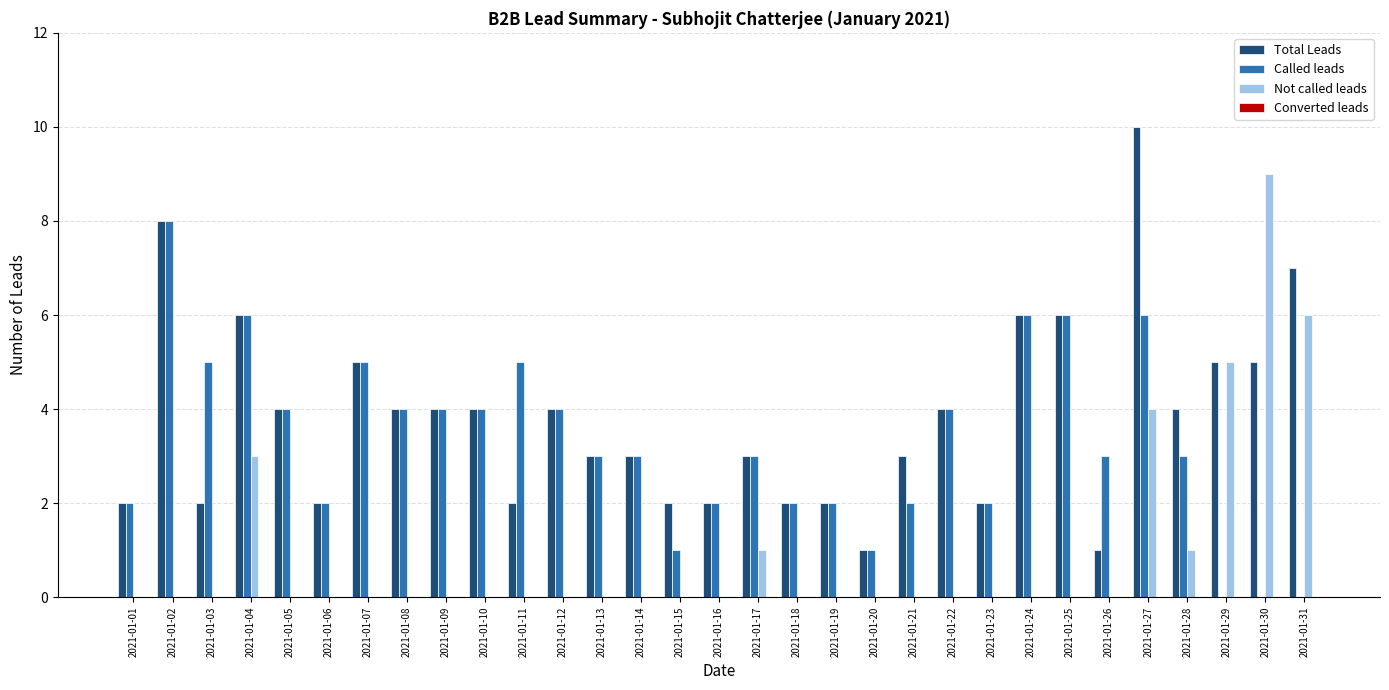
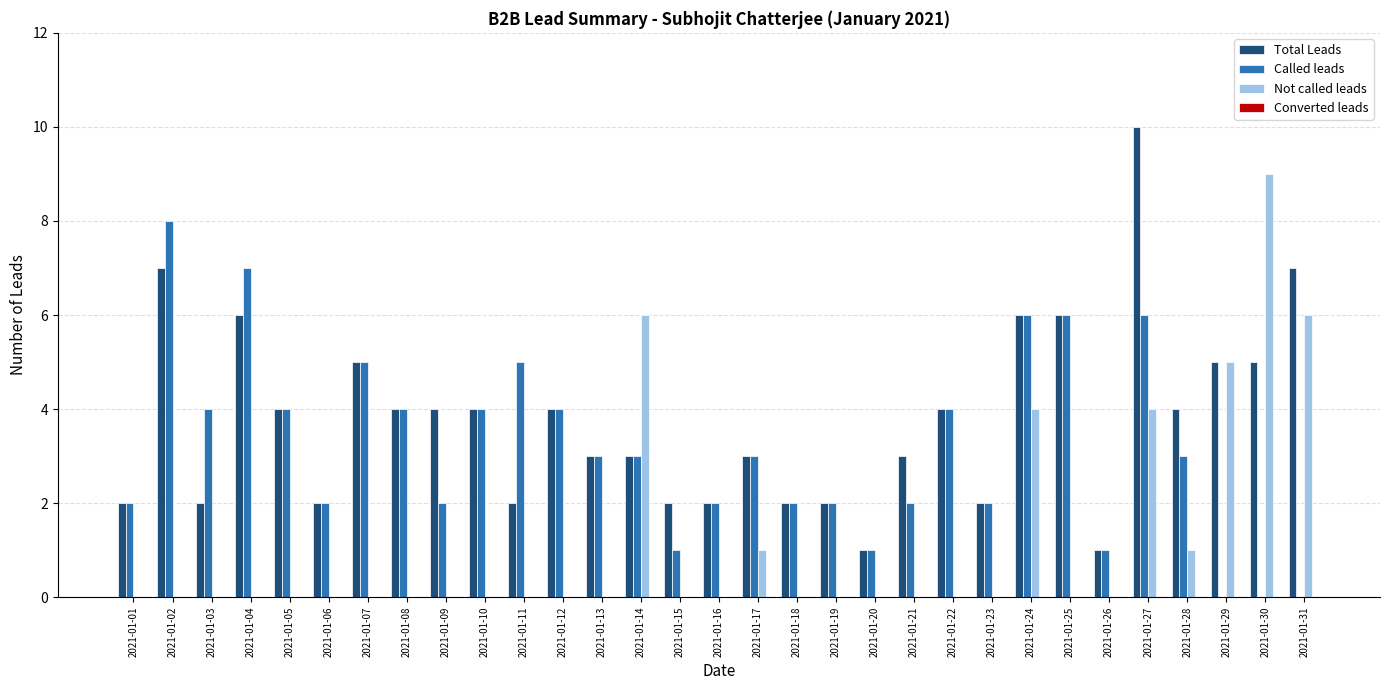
  {
    "Total Leads": {
      "2021-01-01": 2,
-     "2021-01-02": 8,
+     "2021-01-02": 7,
      "2021-01-03": 2,
      "2021-01-04": 6,
      "2021-01-05": 4,
      "2021-01-06": 2,
      "2021-01-07": 5,
      "2021-01-08": 4,
      "2021-01-09": 4,
      "2021-01-10": 4,
      "2021-01-11": 2,
      "2021-01-12": 4,
      "2021-01-13": 3,
      "2021-01-14": 3,
      "2021-01-15": 2,
      "2021-01-16": 2,
      "2021-01-17": 3,
      "2021-01-18": 2,
      "2021-01-19": 2,
      "2021-01-20": 1,
      "2021-01-21": 3,
      "2021-01-22": 4,
      "2021-01-23": 2,
      "2021-01-24": 6,
      "2021-01-25": 6,
      "2021-01-26": 1,
      "2021-01-27": 10,
      "2021-01-28": 4,
      "2021-01-29": 5,
      "2021-01-30": 5,
      "2021-01-31": 7
    },
    "Called leads": {
      "2021-01-01": 2,
      "2021-01-02": 8,
-     "2021-01-03": 5,
-     "2021-01-04": 6,
+     "2021-01-03": 4,
+     "2021-01-04": 7,
      "2021-01-05": 4,
      "2021-01-06": 2,
      "2021-01-07": 5,
      "2021-01-08": 4,
-     "2021-01-09": 4,
+     "2021-01-09": 2,
      "2021-01-10": 4,
      "2021-01-11": 5,
      "2021-01-12": 4,
      "2021-01-13": 3,
      "2021-01-14": 3,
      "2021-01-15": 1,
      "2021-01-16": 2,
      "2021-01-17": 3,
      "2021-01-18": 2,
      "2021-01-19": 2,
      "2021-01-20": 1,
      "2021-01-21": 2,
      "2021-01-22": 4,
      "2021-01-23": 2,
      "2021-01-24": 6,
      "2021-01-25": 6,
-     "2021-01-26": 3,
+     "2021-01-26": 1,
      "2021-01-27": 6,
      "2021-01-28": 3,
      "2021-01-29": 0,
      "2021-01-30": 0,
      "2021-01-31": 0
    },
    "Not called leads": {
      "2021-01-01": 0,
      "2021-01-02": 0,
      "2021-01-03": 0,
-     "2021-01-04": 3,
+     "2021-01-04": 0,
      "2021-01-05": 0,
      "2021-01-06": 0,
      "2021-01-07": 0,
      "2021-01-08": 0,
      "2021-01-09": 0,
      "2021-01-10": 0,
      "2021-01-11": 0,
      "2021-01-12": 0,
      "2021-01-13": 0,
-     "2021-01-14": 0,
+     "2021-01-14": 6,
      "2021-01-15": 0,
      "2021-01-16": 0,
      "2021-01-17": 1,
      "2021-01-18": 0,
      "2021-01-19": 0,
      "2021-01-20": 0,
      "2021-01-21": 0,
      "2021-01-22": 0,
      "2021-01-23": 0,
-     "2021-01-24": 0,
+     "2021-01-24": 4,
      "2021-01-25": 0,
      "2021-01-26": 0,
      "2021-01-27": 4,
      "2021-01-28": 1,
      "2021-01-29": 5,
      "2021-01-30": 9,
      "2021-01-31": 6
    },
    "Converted leads": {
      "2021-01-01": 0,
      "2021-01-02": 0,
      "2021-01-03": 0,
      "2021-01-04": 0,
      "2021-01-05": 0,
      "2021-01-06": 0,
      "2021-01-07": 0,
      "2021-01-08": 0,
      "2021-01-09": 0,
      "2021-01-10": 0,
      "2021-01-11": 0,
      "2021-01-12": 0,
      "2021-01-13": 0,
      "2021-01-14": 0,
      "2021-01-15": 0,
      "2021-01-16": 0,
      "2021-01-17": 0,
      "2021-01-18": 0,
      "2021-01-19": 0,
      "2021-01-20": 0,
      "2021-01-21": 0,
      "2021-01-22": 0,
      "2021-01-23": 0,
      "2021-01-24": 0,
      "2021-01-25": 0,
      "2021-01-26": 0,
      "2021-01-27": 0,
      "2021-01-28": 0,
      "2021-01-29": 0,
      "2021-01-30": 0,
      "2021-01-31": 0
    }
  }
